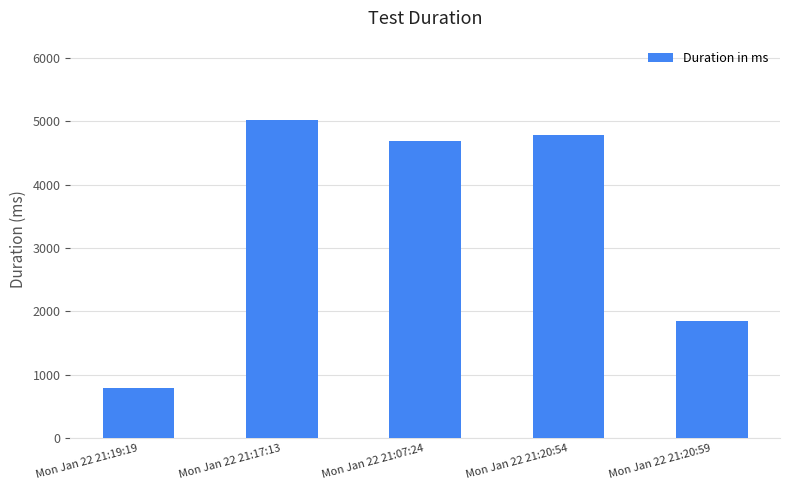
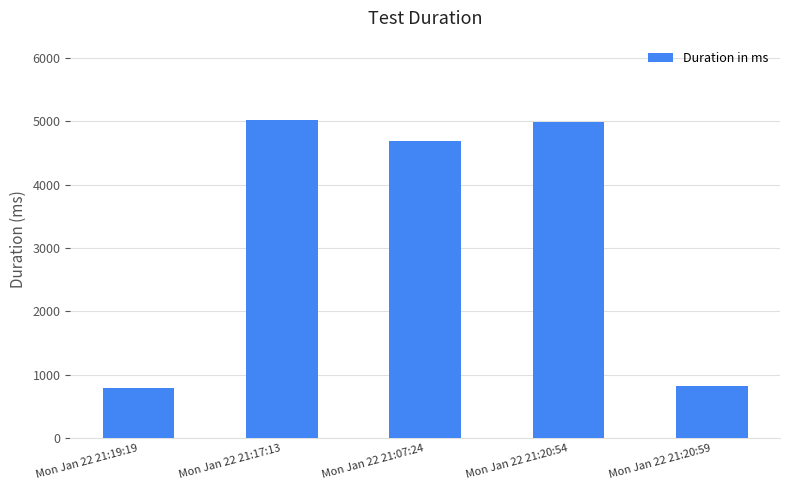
  {
    "Mon Jan 22 21:19:19": 800,
    "Mon Jan 22 21:17:13": 5000,
    "Mon Jan 22 21:07:24": 4700,
-   "Mon Jan 22 21:20:54": 4800,
-   "Mon Jan 22 21:20:59": 1800
+   "Mon Jan 22 21:20:54": 5000,
+   "Mon Jan 22 21:20:59": 800
  }
